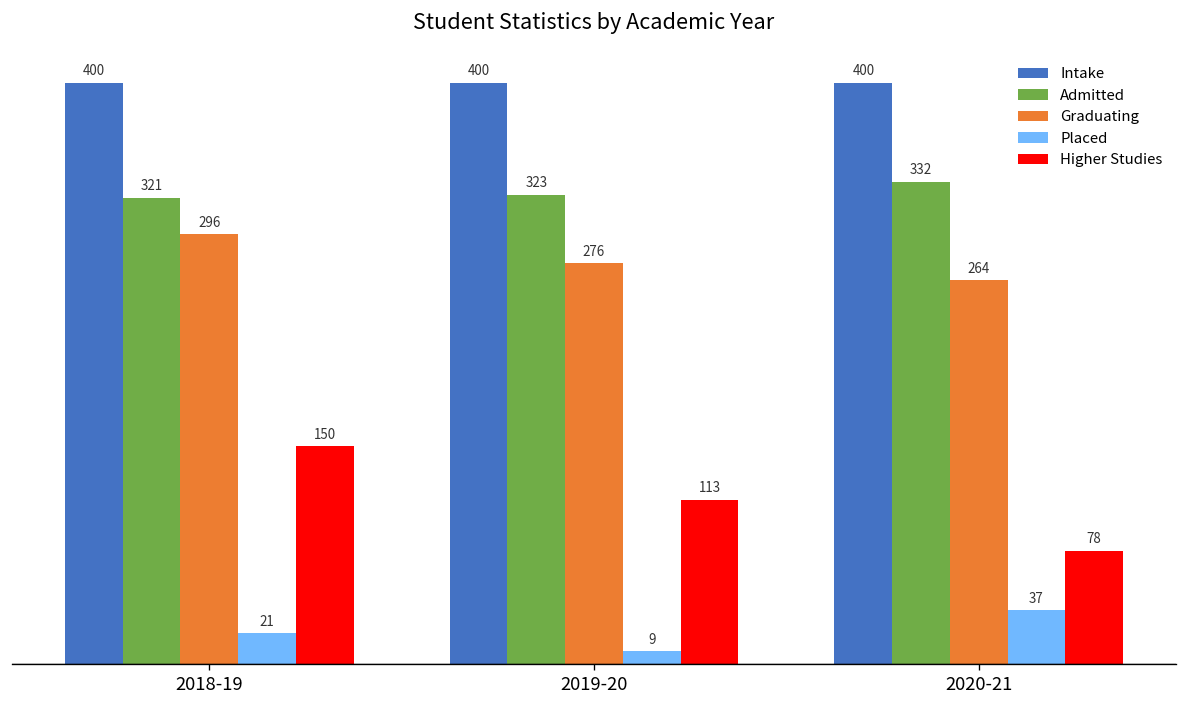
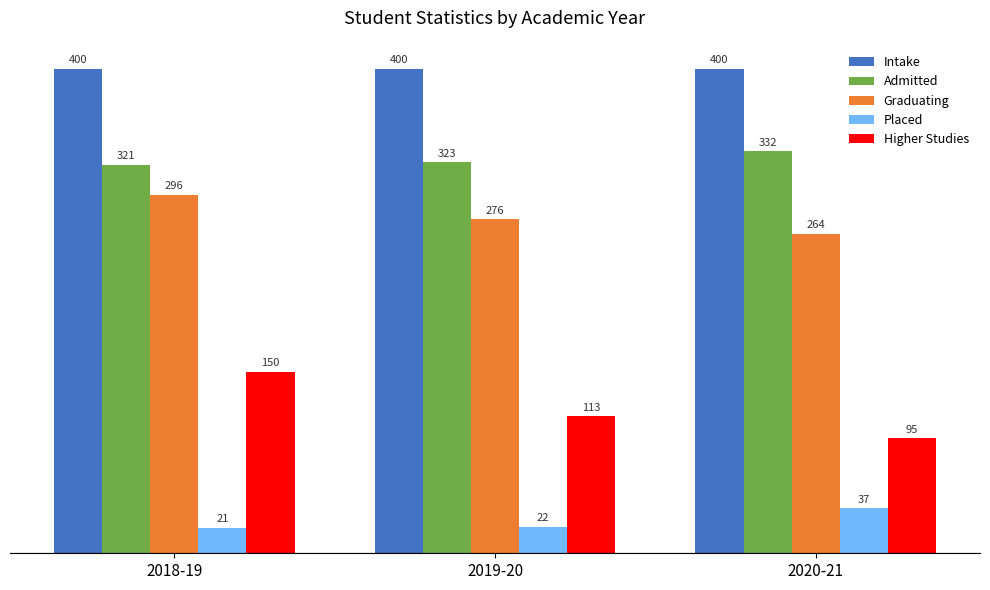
  {
    "Intake": {
      "2018-19": 400,
      "2019-20": 400,
      "2020-21": 400
    },
    "Admitted": {
      "2018-19": 321,
      "2019-20": 323,
      "2020-21": 332
    },
    "Graduating": {
      "2018-19": 296,
      "2019-20": 276,
      "2020-21": 264
    },
    "Placed": {
      "2018-19": 21,
-     "2019-20": 9,
+     "2019-20": 22,
      "2020-21": 37
    },
    "Higher Studies": {
      "2018-19": 150,
      "2019-20": 113,
-     "2020-21": 78
+     "2020-21": 95
    }
  }
